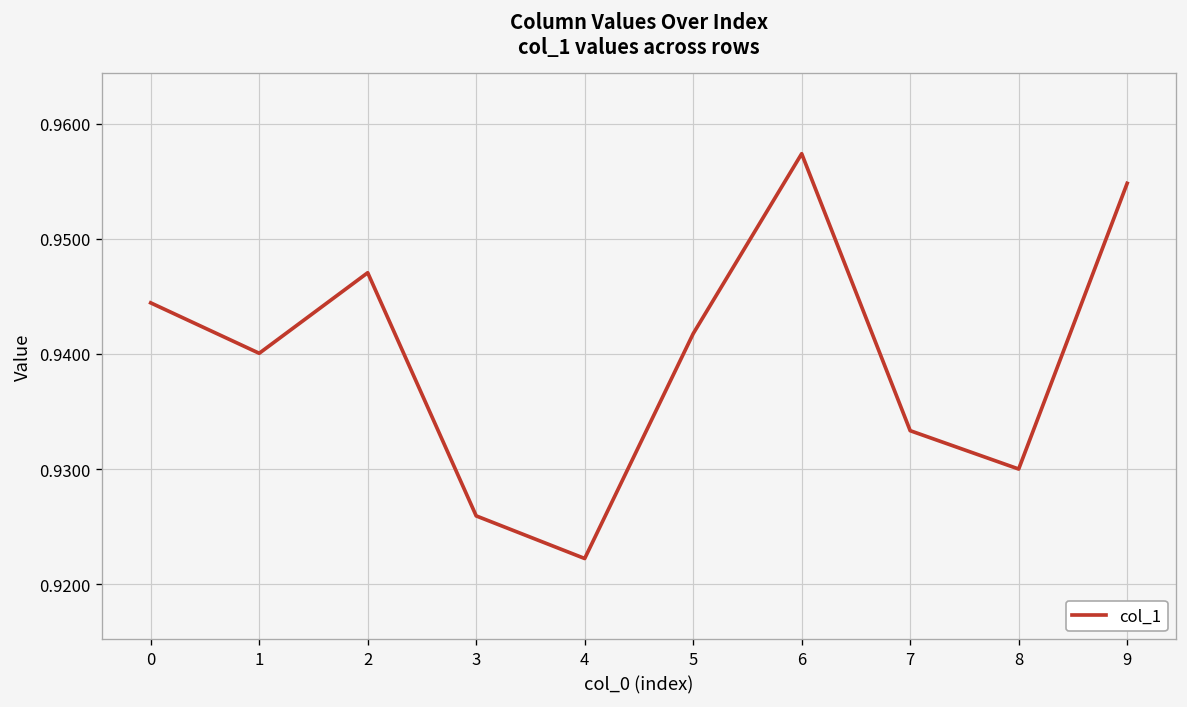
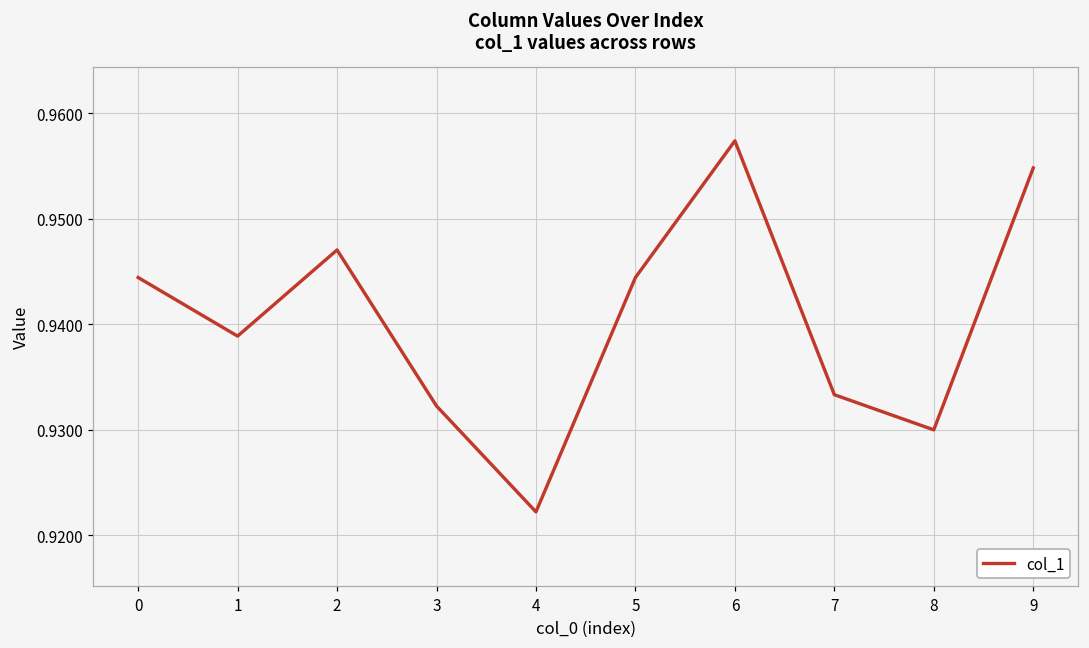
  {
    "0": 0.944,
-   "1": 0.940,
+   "1": 0.939,
    "2": 0.947,
-   "3": 0.926,
+   "3": 0.932,
    "4": 0.922,
-   "5": 0.942,
+   "5": 0.944,
    "6": 0.957,
    "7": 0.933,
    "8": 0.930,
    "9": 0.955
  }
